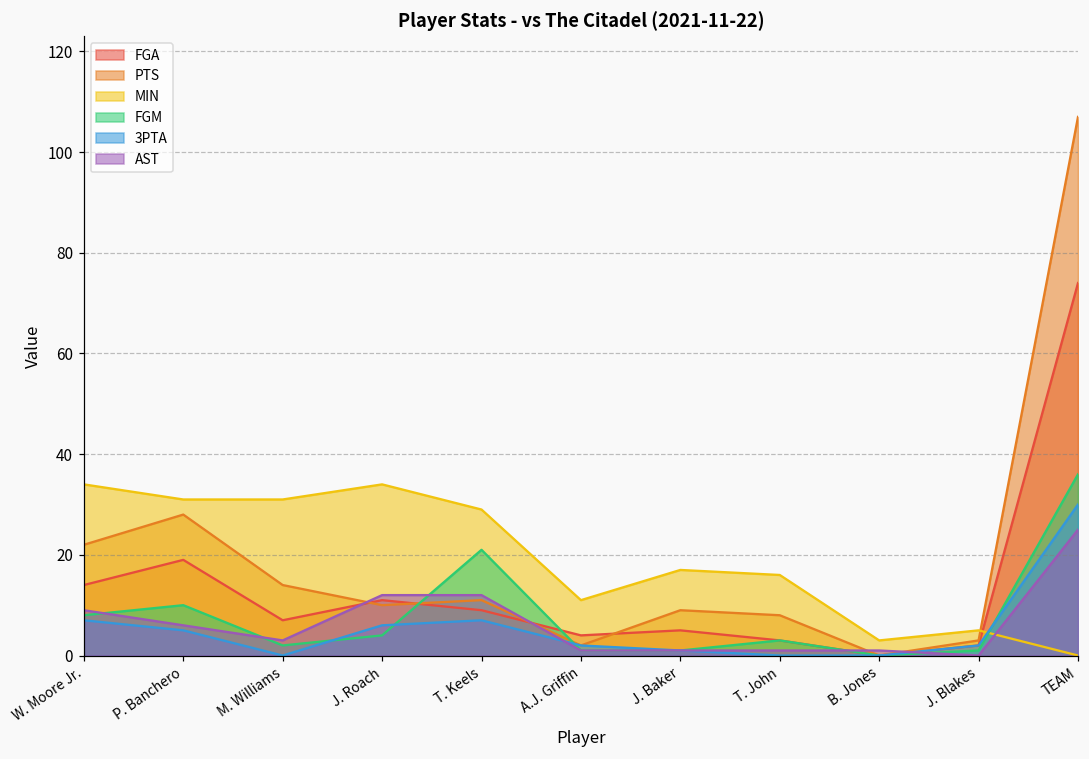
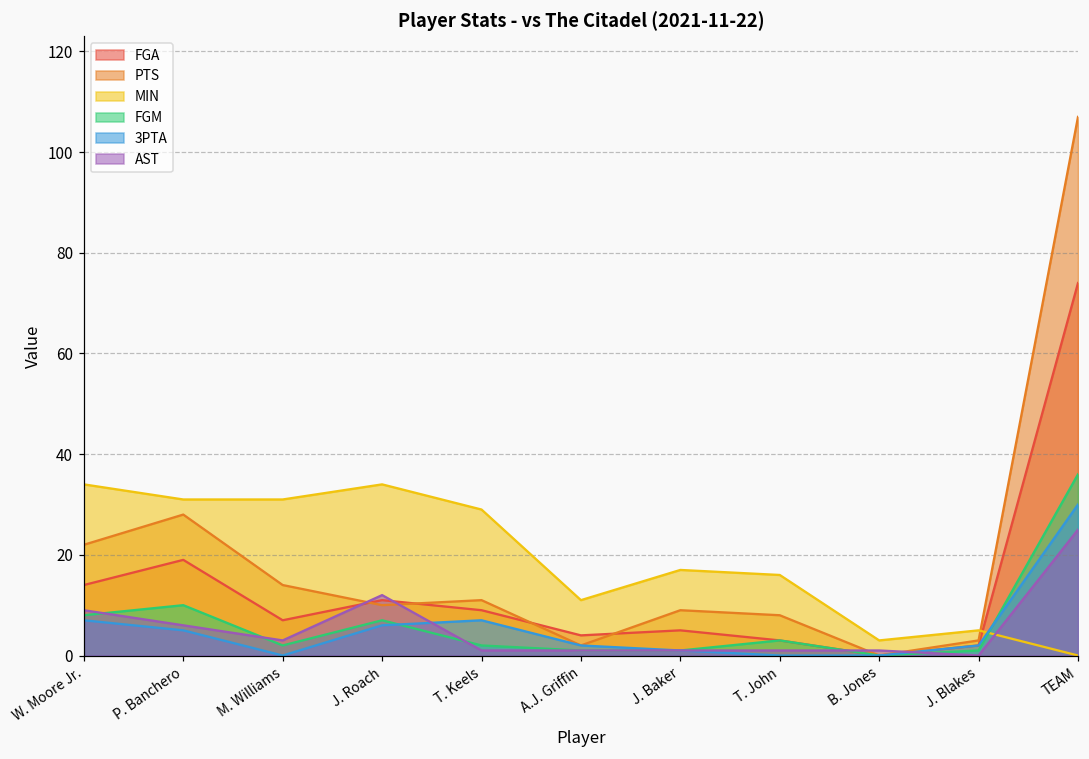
  {
    "MIN": {
      "W. Moore Jr.": 34,
      "P. Banchero": 31,
      "M. Williams": 31,
      "J. Roach": 34,
      "T. Keels": 29,
      "A.J. Griffin": 11,
      "J. Baker": 17,
      "T. John": 16,
      "B. Jones": 3,
      "J. Blakes": 5,
      "TEAM": 0
    },
    "FGM": {
      "W. Moore Jr.": 8,
      "P. Banchero": 10,
      "M. Williams": 2,
-     "J. Roach": 4,
-     "T. Keels": 21,
+     "J. Roach": 7,
+     "T. Keels": 2,
      "J. Blakes": 1,
      "TEAM": 36
    },
    "3PTA": {
      "W. Moore Jr.": 7,
      "P. Banchero": 5,
      "M. Williams": 0,
      "J. Roach": 6,
      "T. Keels": 7,
      "T. John": 0,
      "TEAM": 30
    },
    "AST": {
      "W. Moore Jr.": 9,
      "P. Banchero": 6,
      "M. Williams": 3,
      "J. Roach": 12,
-     "T. Keels": 12,
+     "T. Keels": 1,
      "T. John": 1,
      "B. Jones": 1,
      "J. Blakes": 0,
      "TEAM": 25
    }
  }
